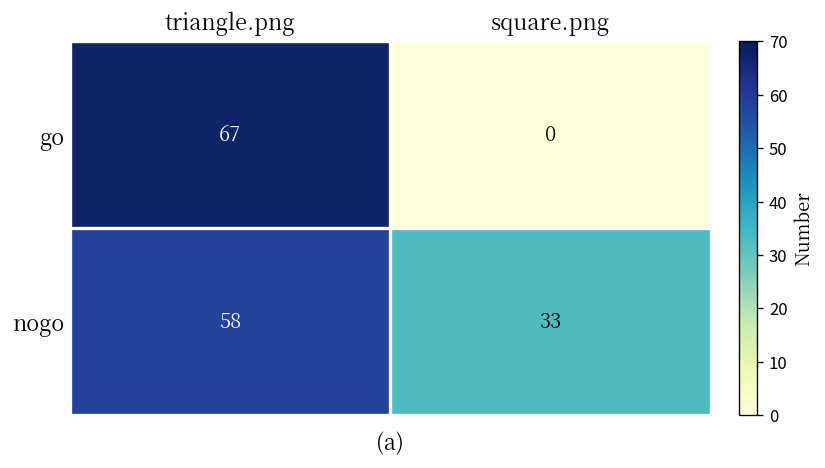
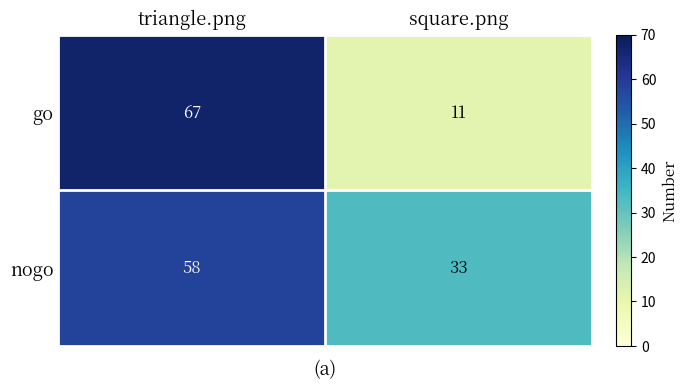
  {
    "go": {
      "triangle.png": 67,
-     "square.png": 0
+     "square.png": 11
    },
    "nogo": {
      "triangle.png": 58,
      "square.png": 33
    }
  }
